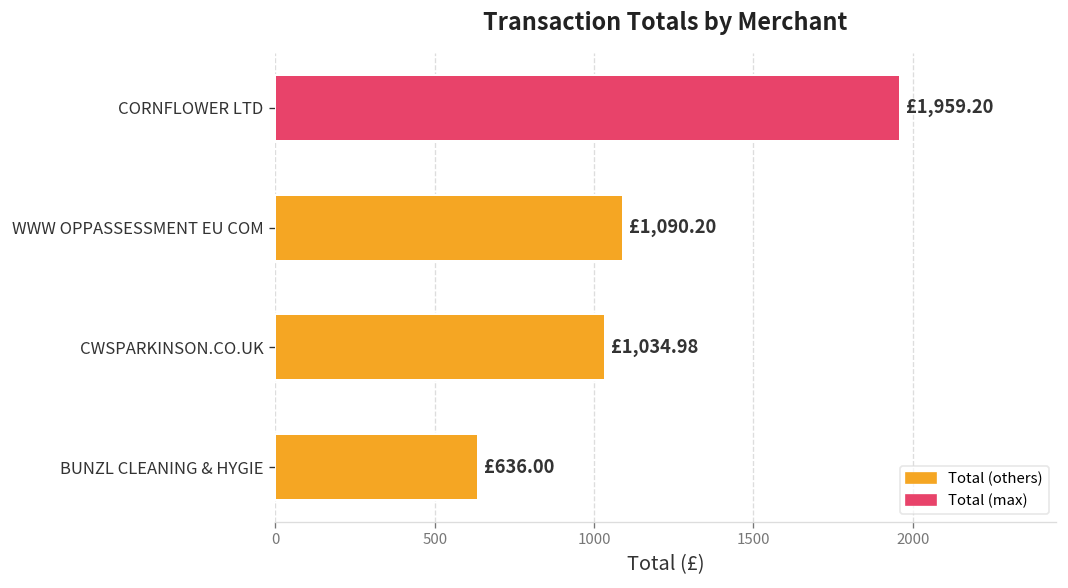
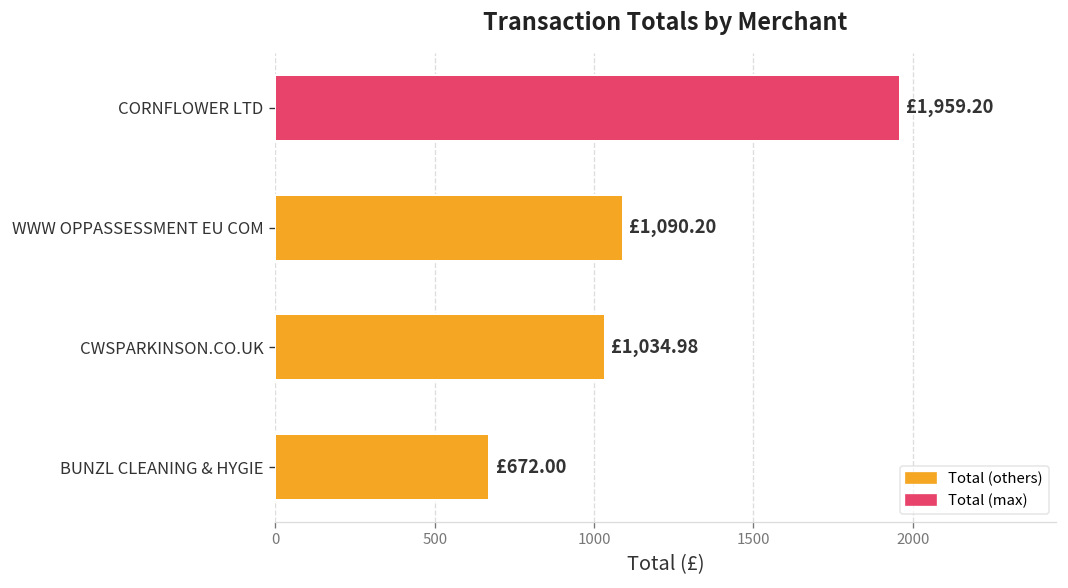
  {
    "CORNFLOWER LTD": "£1,959.20",
    "WWW OPPASSESSMENT EU COM": "£1,090.20",
    "CWSPARKINSON.CO.UK": "£1,034.98",
-   "BUNZL CLEANING & HYGIE": "£636.00"
+   "BUNZL CLEANING & HYGIE": "£672.00"
  }
